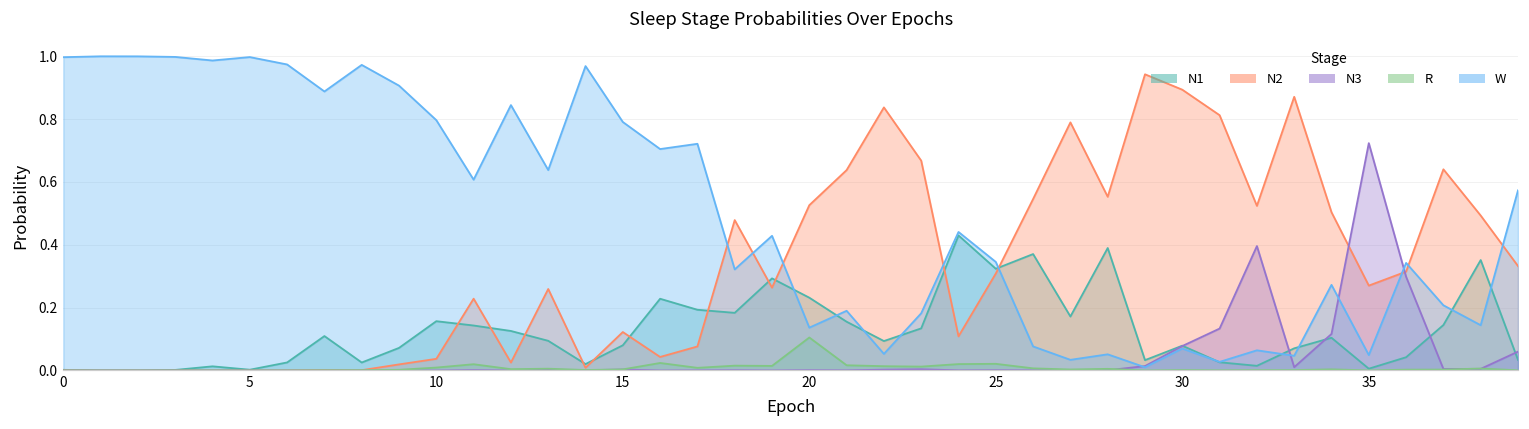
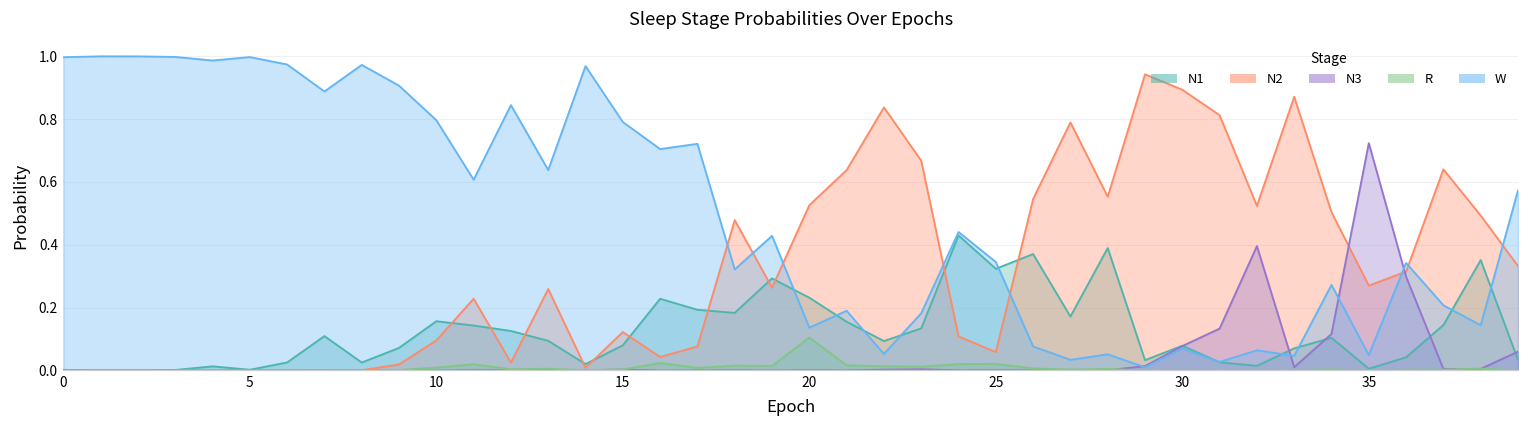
  {
    "N2": {
-     "10": 0.04,
+     "10": 0.10,
      "15": 0.12,
      "20": 0.53,
-     "25": 0.31,
+     "25": 0.06,
      "30": 0.89,
      "35": 0.27
    }
  }
